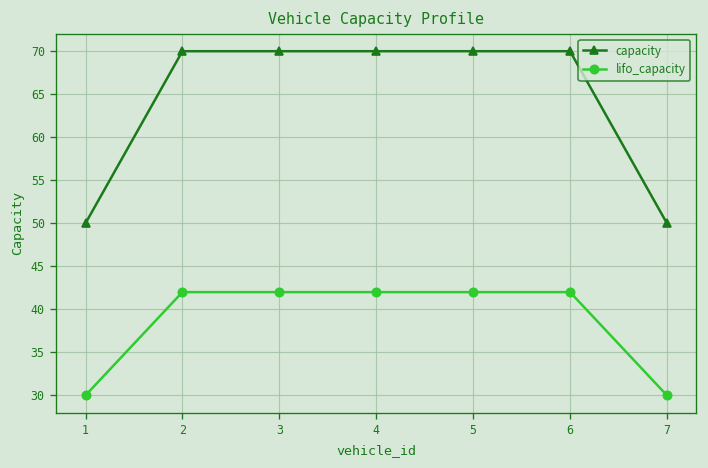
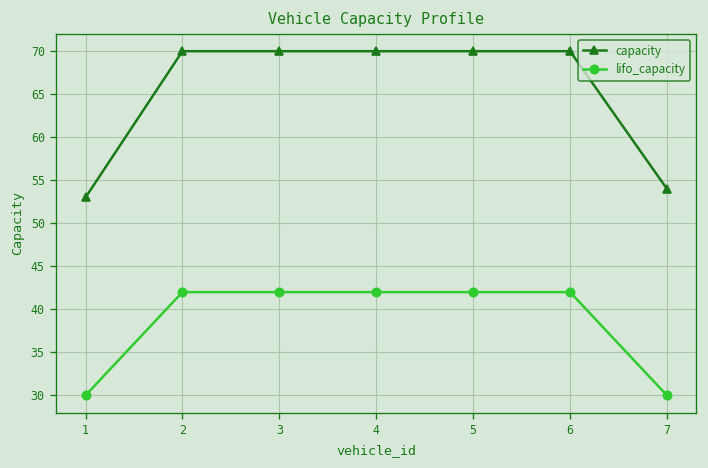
  {
    "capacity": {
-     "1": 50,
+     "1": 53,
      "2": 70,
      "3": 70,
      "4": 70,
      "5": 70,
      "6": 70,
-     "7": 50
+     "7": 54
    },
    "lifo_capacity": {
      "1": 30,
      "2": 42,
      "3": 42,
      "4": 42,
      "5": 42,
      "6": 42,
      "7": 30
    }
  }
